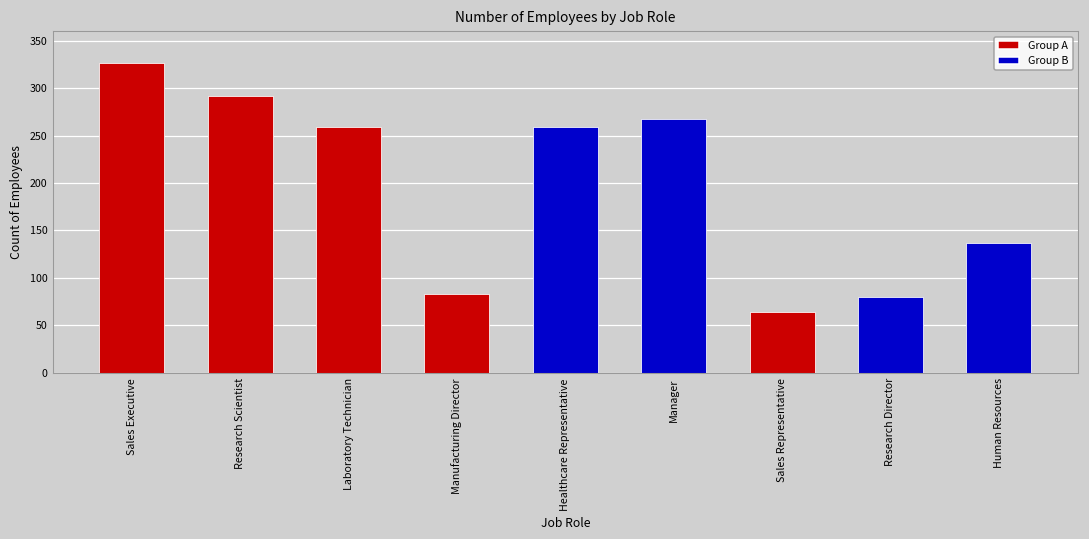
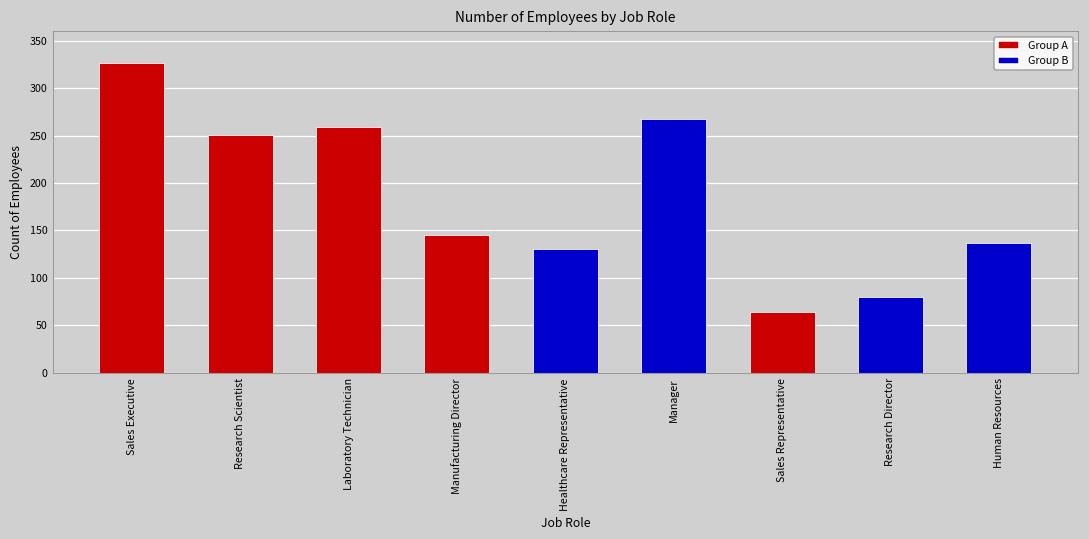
  {
    "Sales Executive": 330,
-   "Research Scientist": 290,
+   "Research Scientist": 250,
    "Laboratory Technician": 260,
-   "Manufacturing Director": 80,
-   "Healthcare Representative": 260,
+   "Manufacturing Director": 150,
+   "Healthcare Representative": 130,
    "Manager": 270,
    "Sales Representative": 60,
    "Research Director": 80,
    "Human Resources": 140
  }
